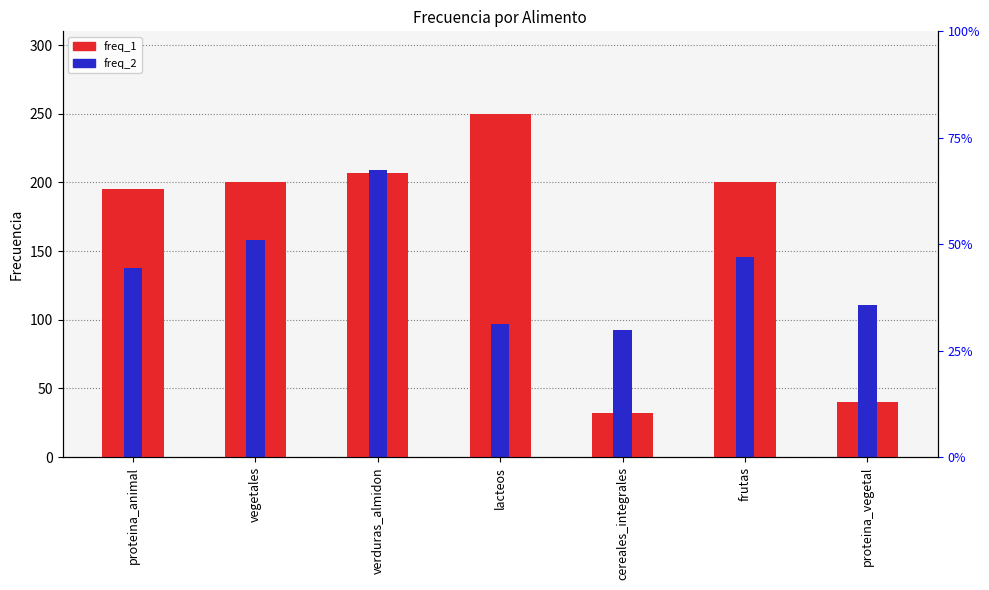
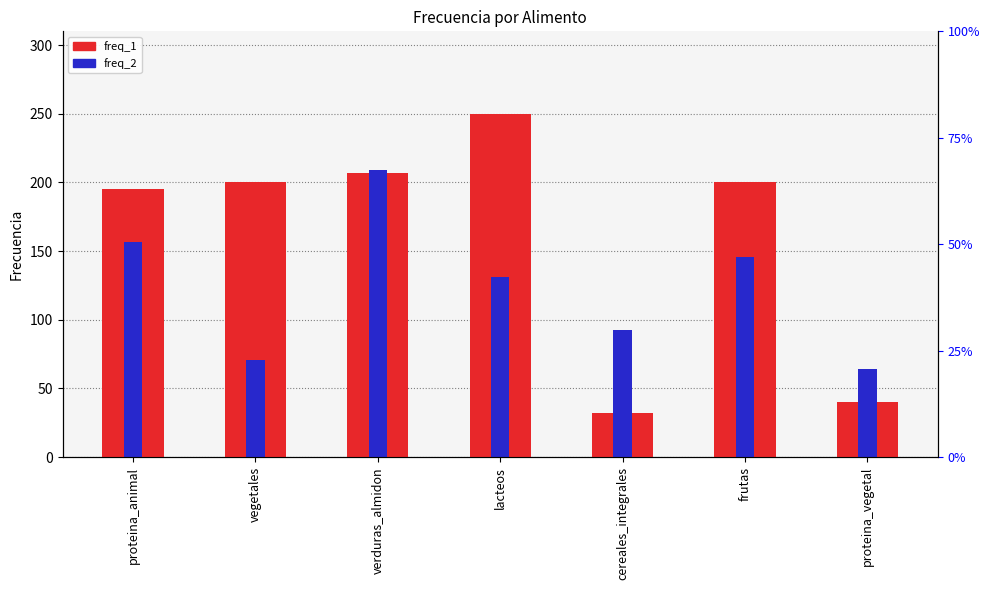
  {
    "freq_1": {
      "proteina_animal": 195,
      "vegetales": 200,
      "lacteos": 250,
      "frutas": 200
    },
    "freq_2": {
-     "proteina_animal": 138,
-     "vegetales": 158,
+     "proteina_animal": 156,
+     "vegetales": 71,
      "verduras_almidon": 209,
-     "lacteos": 97,
+     "lacteos": 131,
      "cereales_integrales": 93,
-     "proteina_vegetal": 111
+     "proteina_vegetal": 64
    }
  }
